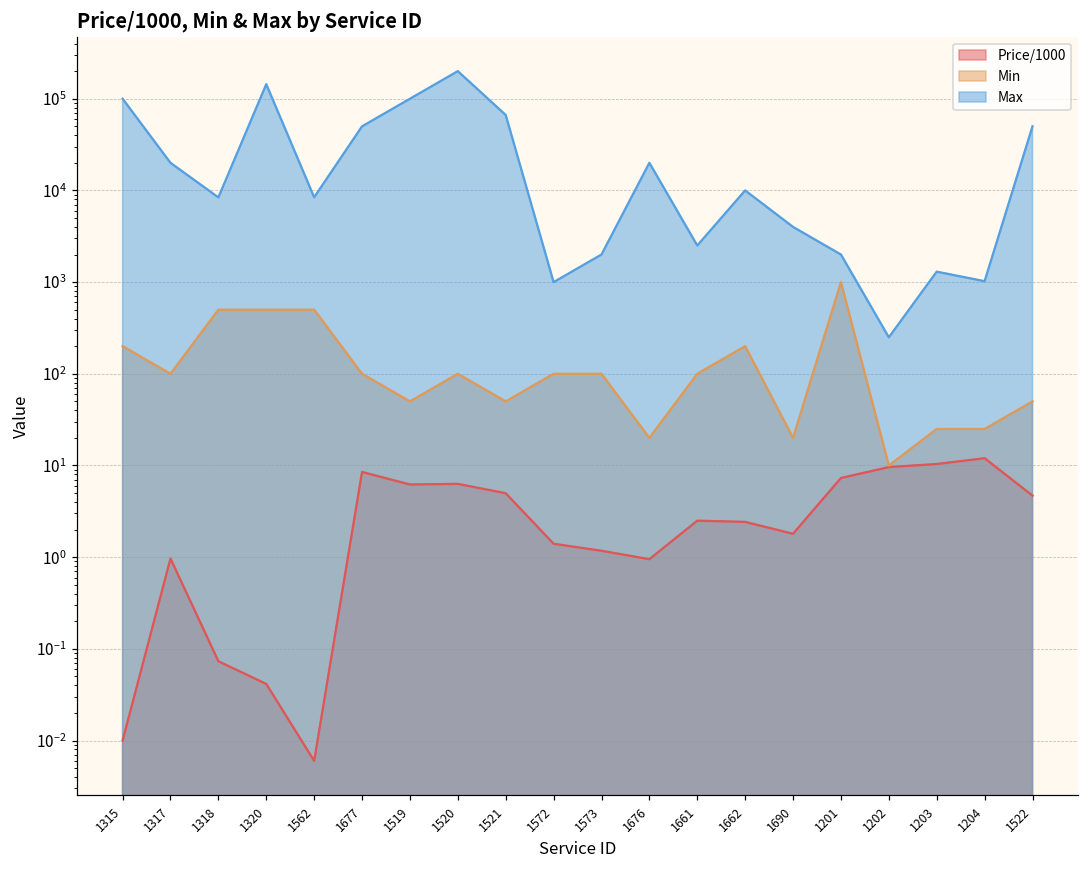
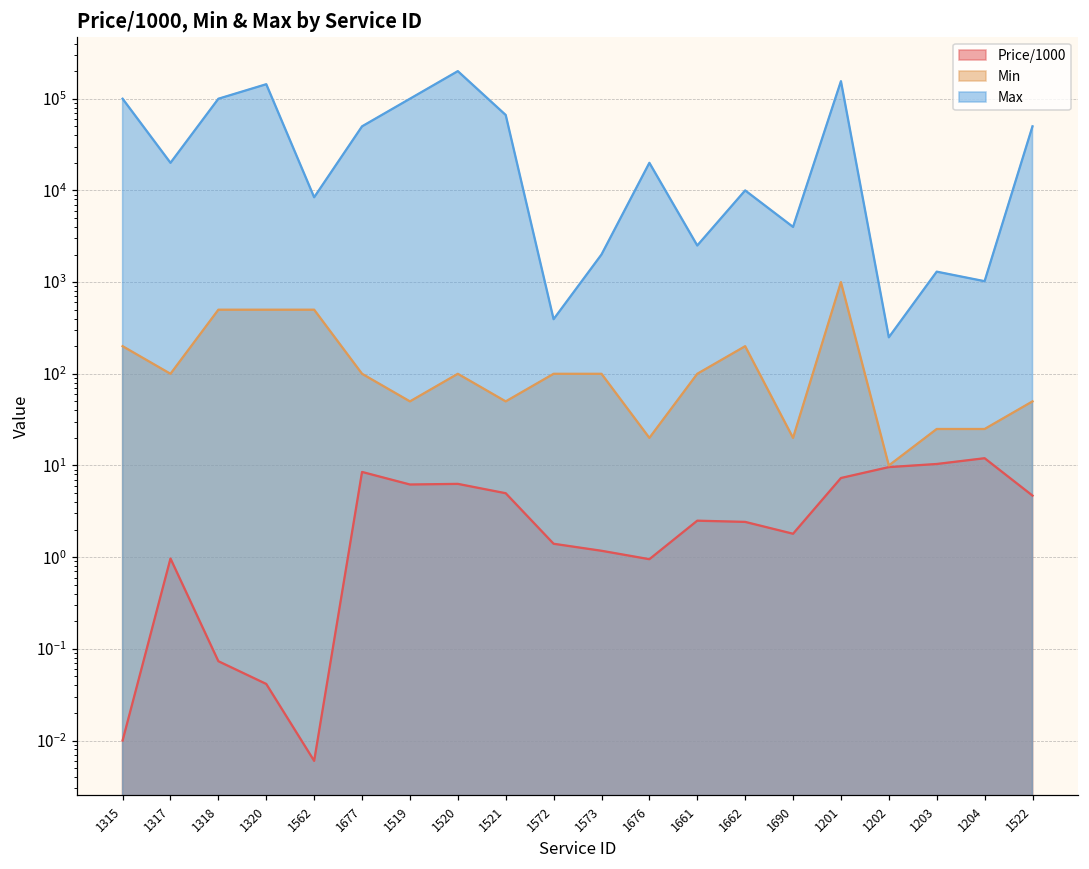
  {
    "Max": {
      "1315": 100000,
      "1317": 20000,
-     "1318": 8000,
+     "1318": 100000,
      "1320": 140000,
      "1562": 8000,
      "1677": 50000,
      "1519": 100000,
      "1520": 200000,
      "1521": 70000,
-     "1572": 1000,
+     "1572": 400,
      "1573": 2000,
      "1676": 20000,
      "1661": 2500,
      "1662": 10000,
      "1690": 4000,
-     "1201": 2000,
+     "1201": 160000,
      "1202": 250,
      "1203": 1300,
      "1204": 1000,
      "1522": 50000
    }
  }
